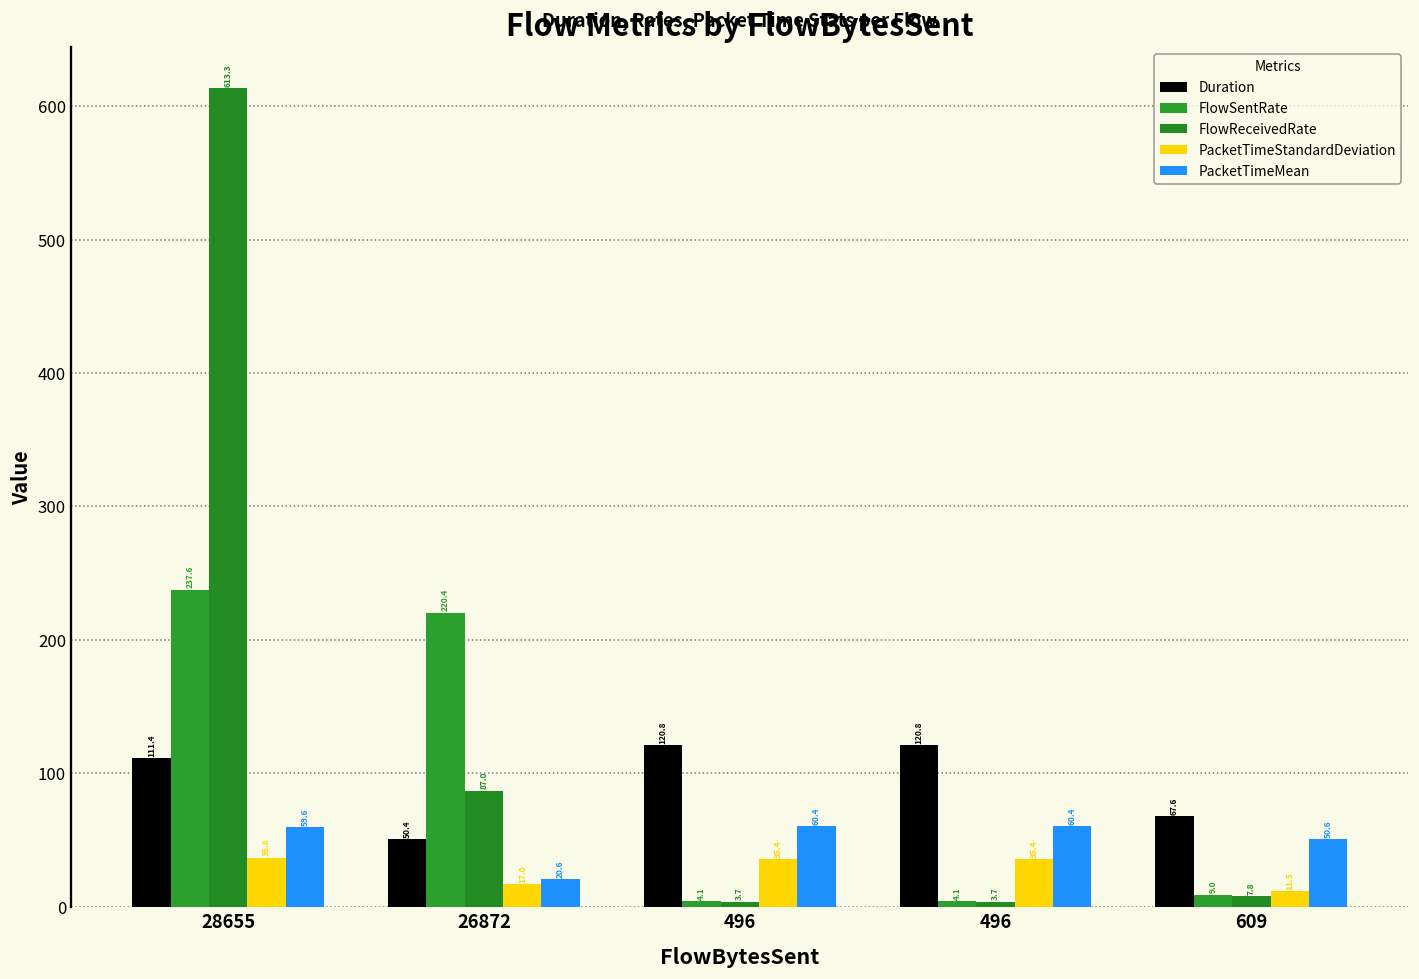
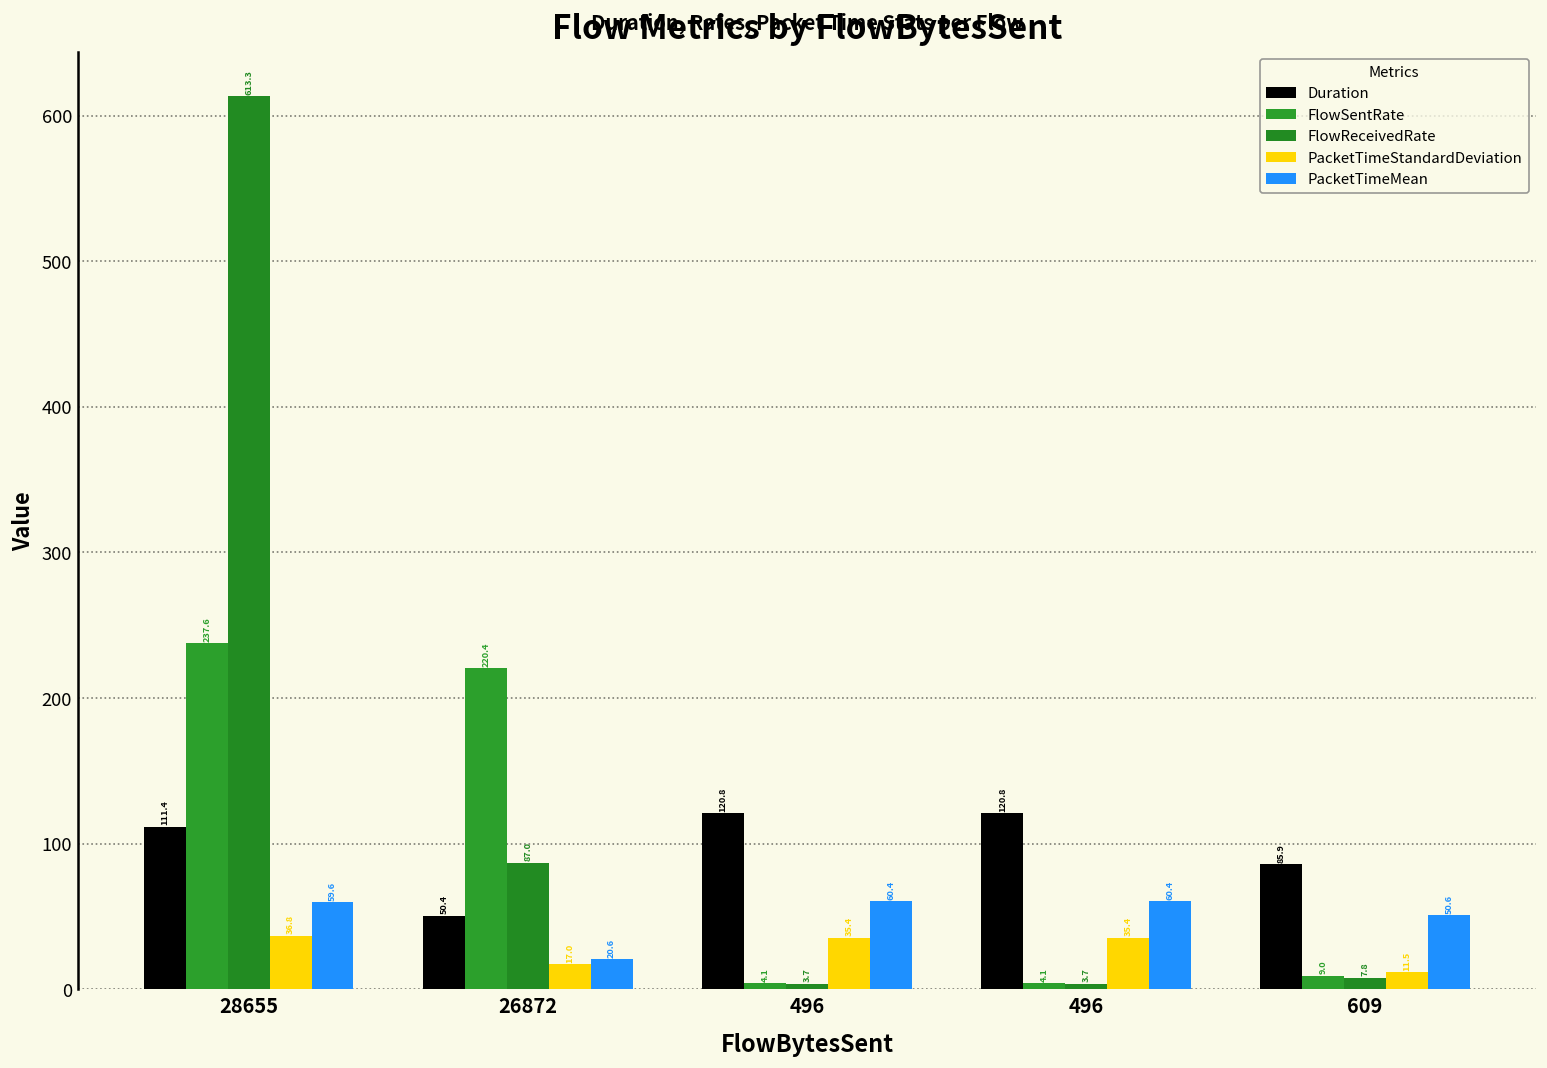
  {
    "Duration": {
      "28655": 111.4,
      "26872": 50.4,
-     "609": 67.6
+     "609": 85.9
    },
    "PacketTimeStandardDeviation": {
      "28655": 36.8,
      "26872": 17.0,
      "609": 11.5
    },
    "PacketTimeMean": {
      "28655": 59.6,
      "26872": 20.6,
      "609": 50.6
    }
  }
